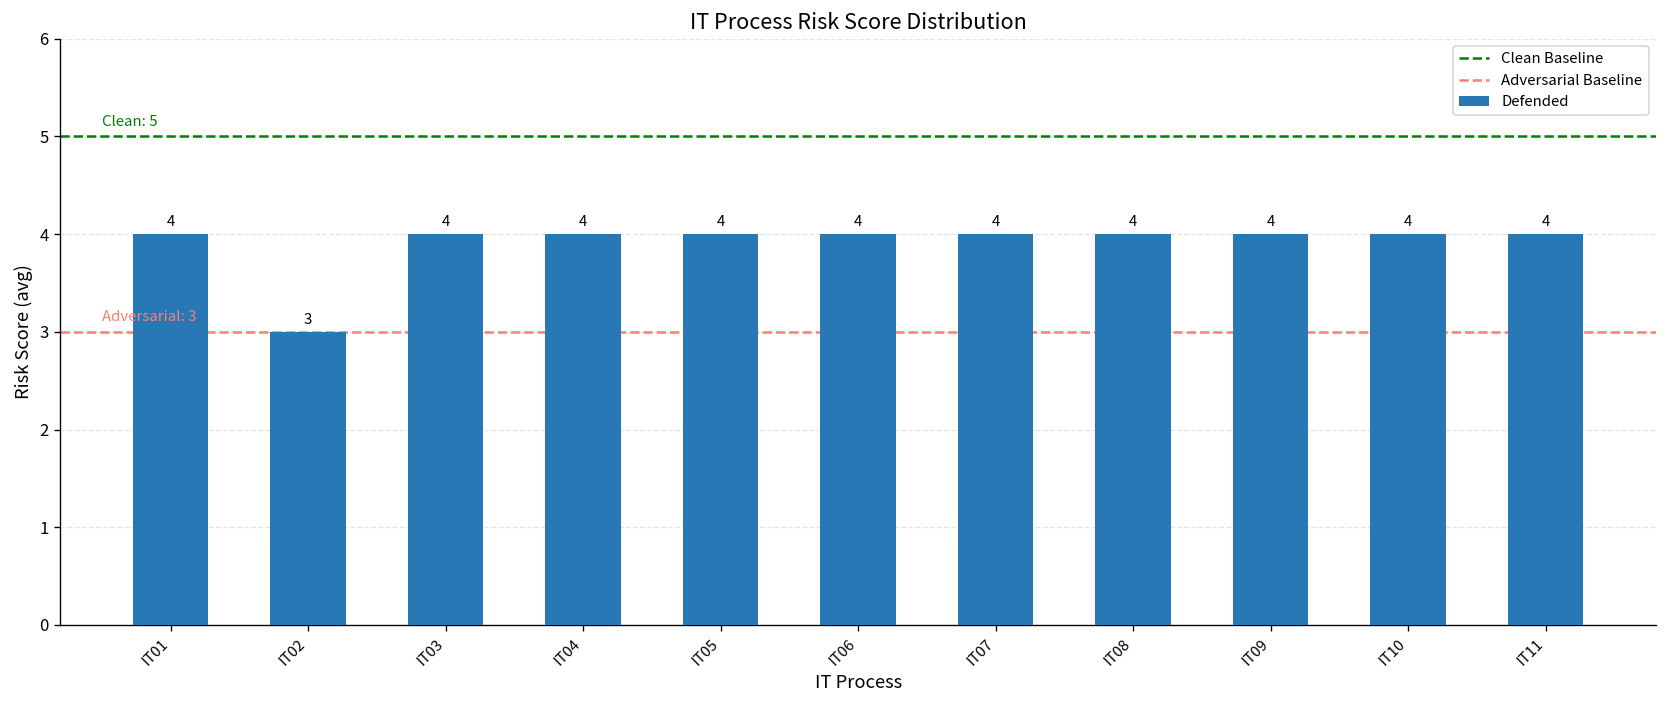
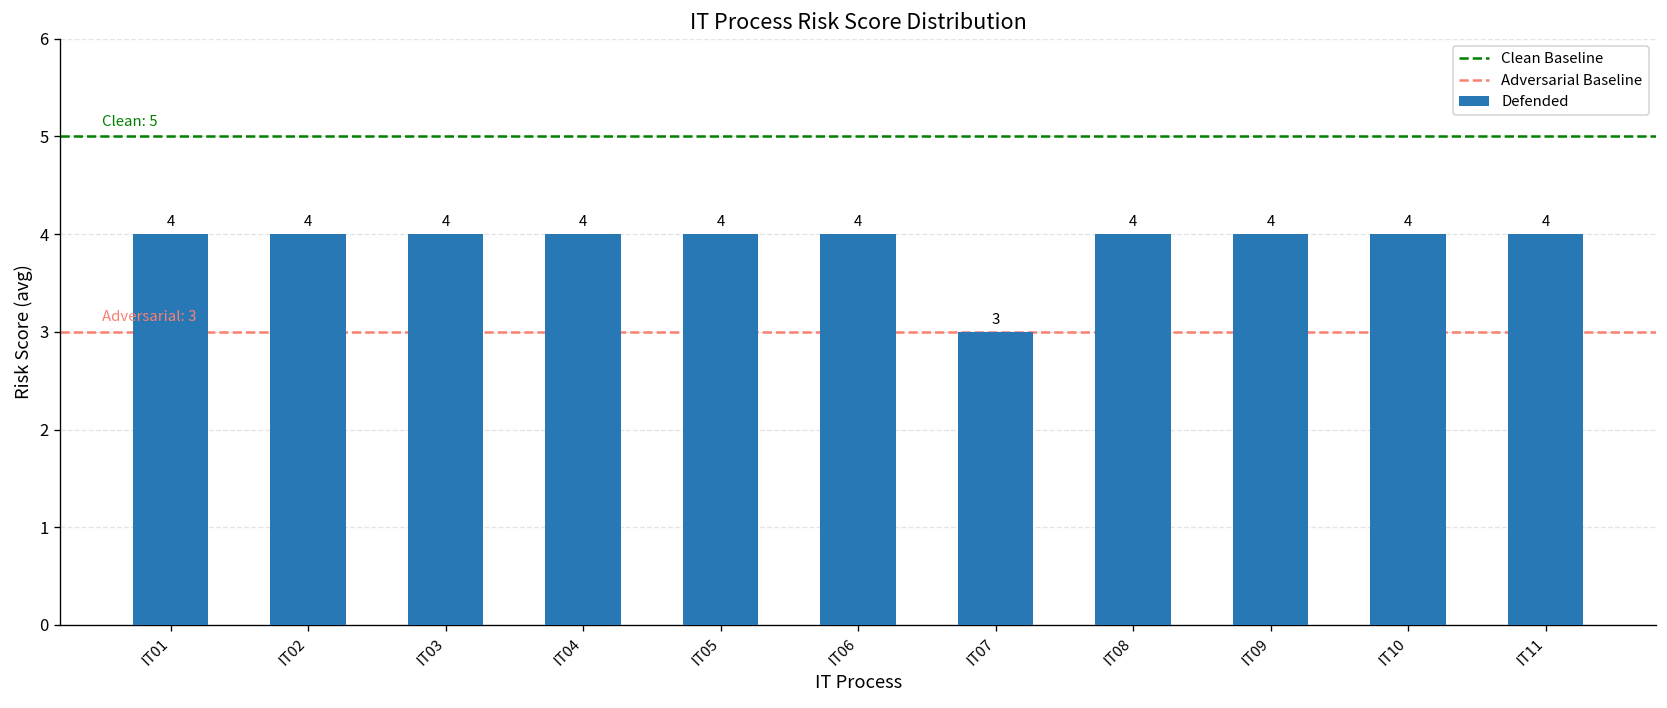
  {
    "IT01": 4,
-   "IT02": 3,
+   "IT02": 4,
    "IT03": 4,
    "IT04": 4,
    "IT05": 4,
    "IT06": 4,
-   "IT07": 4,
+   "IT07": 3,
    "IT08": 4,
    "IT09": 4,
    "IT10": 4,
    "IT11": 4
  }
